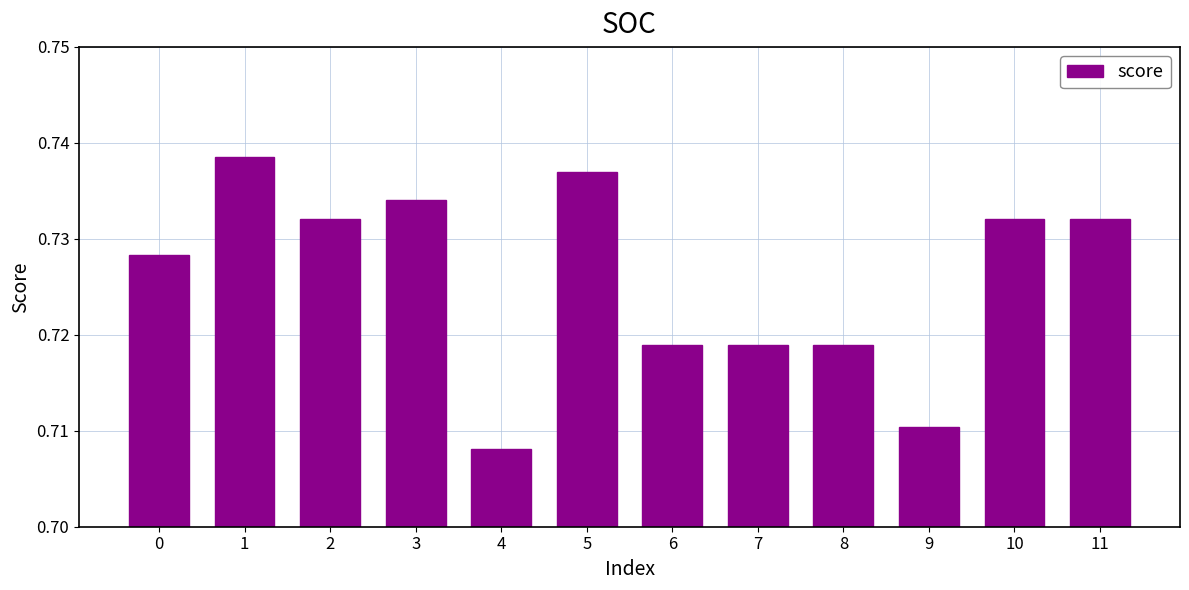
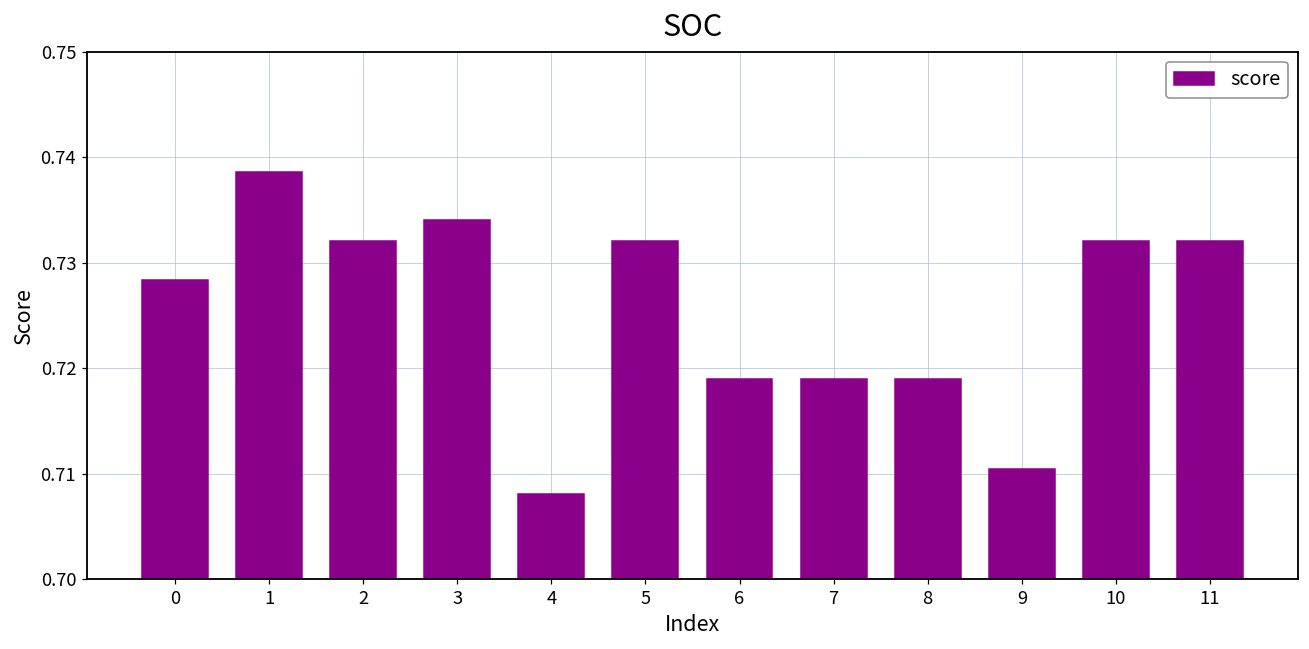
  {
    "0": 0.728,
    "1": 0.739,
    "2": 0.732,
    "3": 0.734,
    "4": 0.708,
-   "5": 0.737,
+   "5": 0.732,
    "6": 0.719,
    "7": 0.719,
    "8": 0.719,
    "9": 0.710,
    "10": 0.732,
    "11": 0.732
  }
